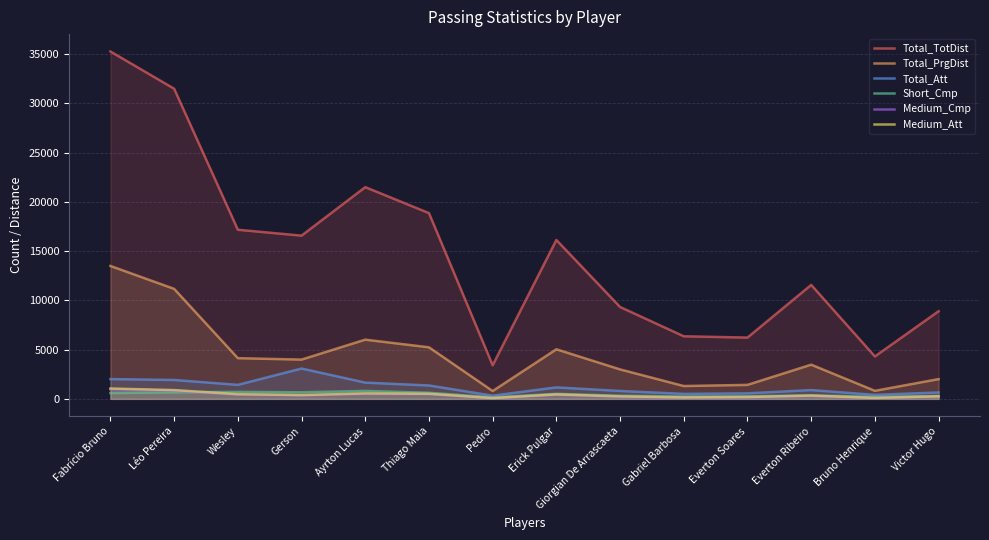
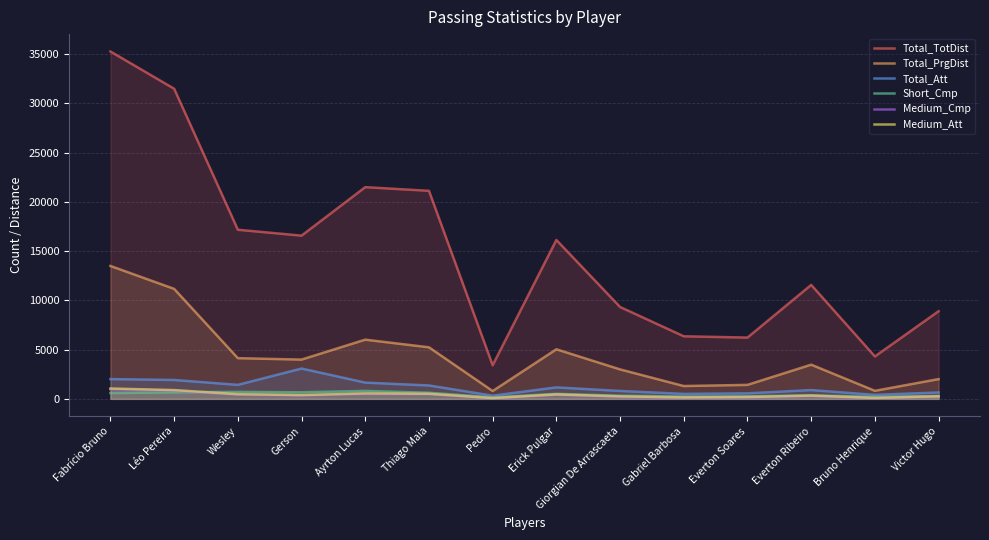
  {
    "Total_TotDist": {
      "Fabrício Bruno": 35000,
      "Léo Pereira": 31000,
      "Wesley": 17000,
      "Gerson": 17000,
      "Ayrton Lucas": 21000,
-     "Thiago Maia": 19000,
+     "Thiago Maia": 21000,
      "Pedro": 3000,
      "Erick Pulgar": 16000,
      "Giorgian De Arrascaeta": 9000,
      "Gabriel Barbosa": 6000,
      "Everton Soares": 6000,
      "Everton Ribeiro": 12000,
      "Bruno Henrique": 4000,
      "Victor Hugo": 9000
    },
    "Total_Att": {
      "Fabrício Bruno": 2000,
      "Léo Pereira": 2000,
      "Wesley": 1000,
      "Gerson": 3000,
      "Ayrton Lucas": 2000,
      "Thiago Maia": 1000,
      "Erick Pulgar": 1000,
      "Giorgian De Arrascaeta": 1000,
      "Gabriel Barbosa": 1000,
      "Everton Soares": 1000,
      "Everton Ribeiro": 1000,
      "Victor Hugo": 1000
    },
    "Short_Cmp": {
      "Fabrício Bruno": 1000,
      "Gerson": 1000
    }
  }
